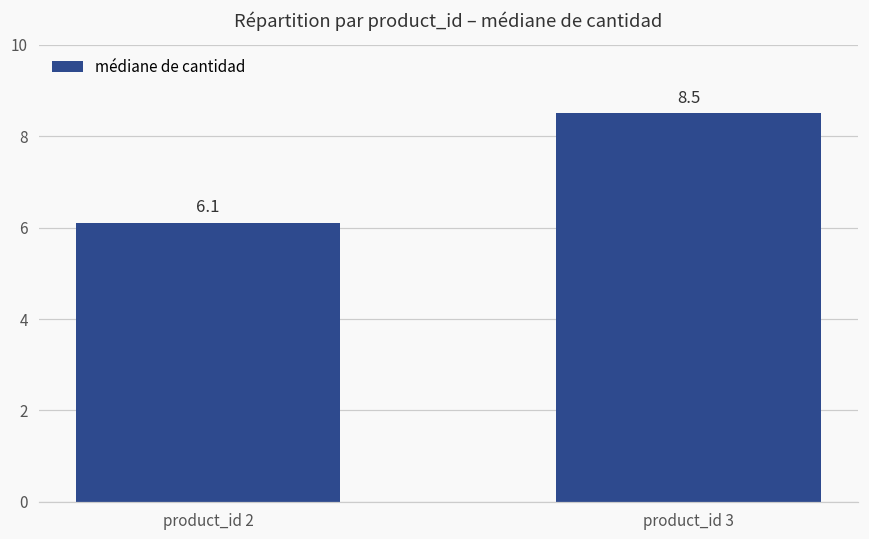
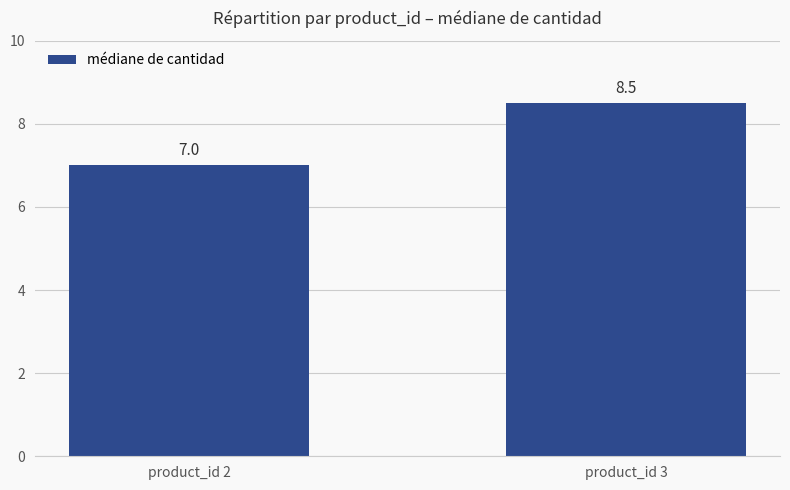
  {
-   "product_id 2": 6.1,
+   "product_id 2": 7.0,
    "product_id 3": 8.5
  }
